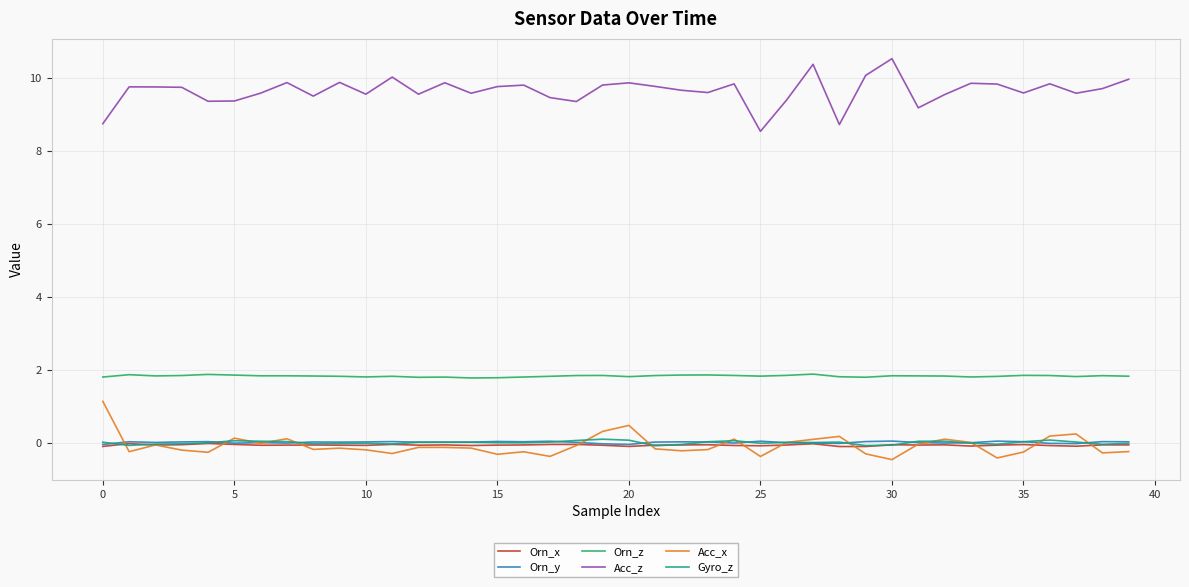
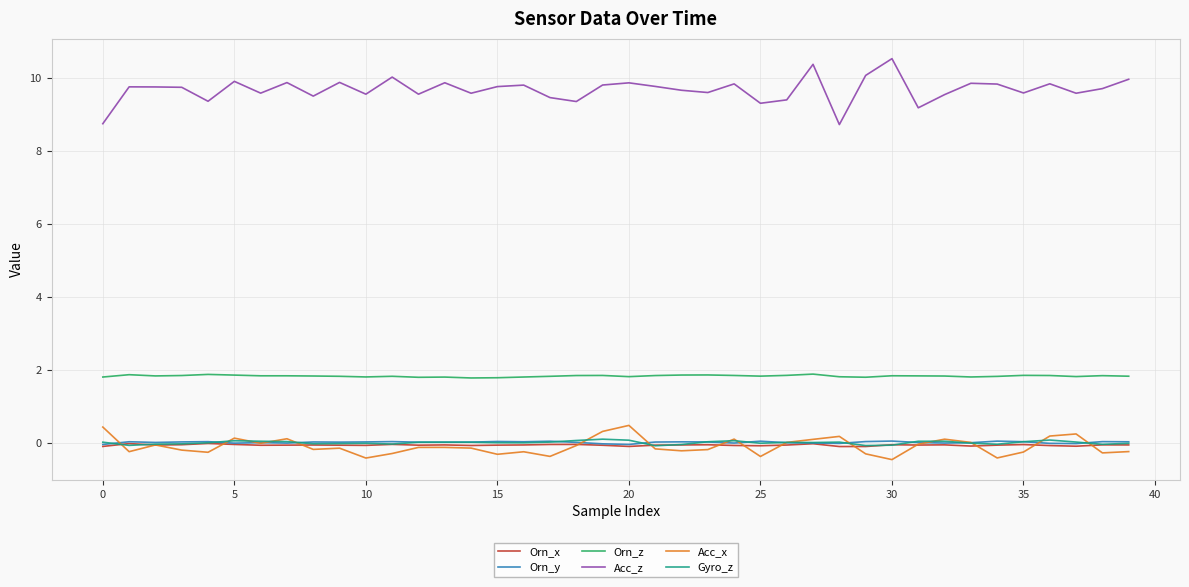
  {
    "Orn_x": {
      "35": -0.1
    },
    "Orn_y": {
      "30": 0.0
    },
    "Acc_z": {
      "0": 8.7,
-     "5": 9.4,
+     "5": 9.9,
      "10": 9.6,
      "15": 9.8,
      "20": 9.9,
-     "25": 8.5,
+     "25": 9.3,
      "30": 10.5,
      "35": 9.6
    },
    "Acc_x": {
-     "0": 1.1,
+     "0": 0.4,
      "5": 0.1,
-     "10": -0.2,
+     "10": -0.4,
      "15": -0.3,
      "20": 0.5,
      "25": -0.4,
      "30": -0.5,
      "35": -0.3
    }
  }
